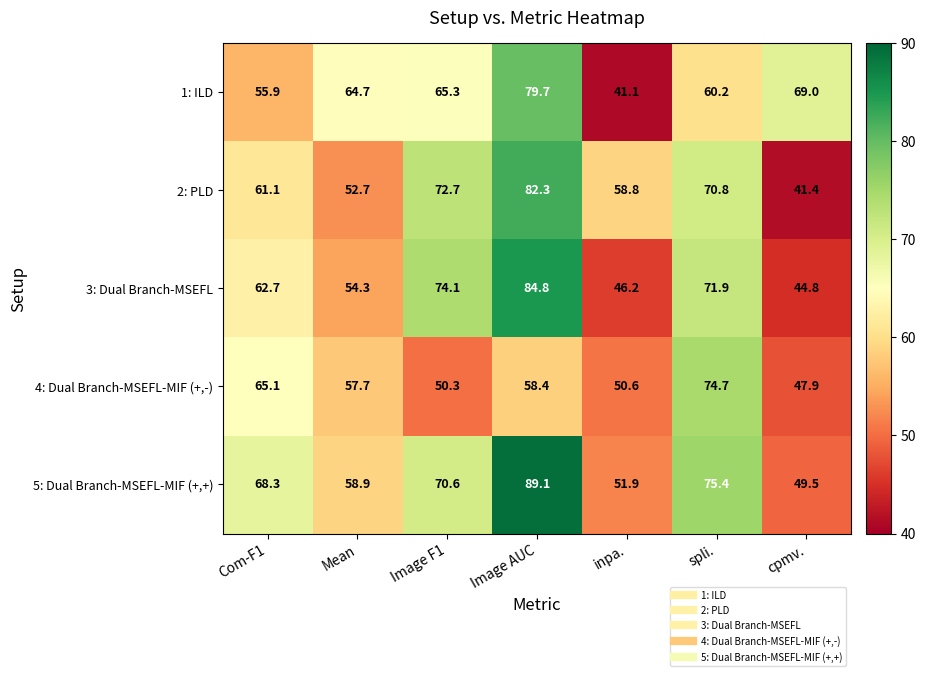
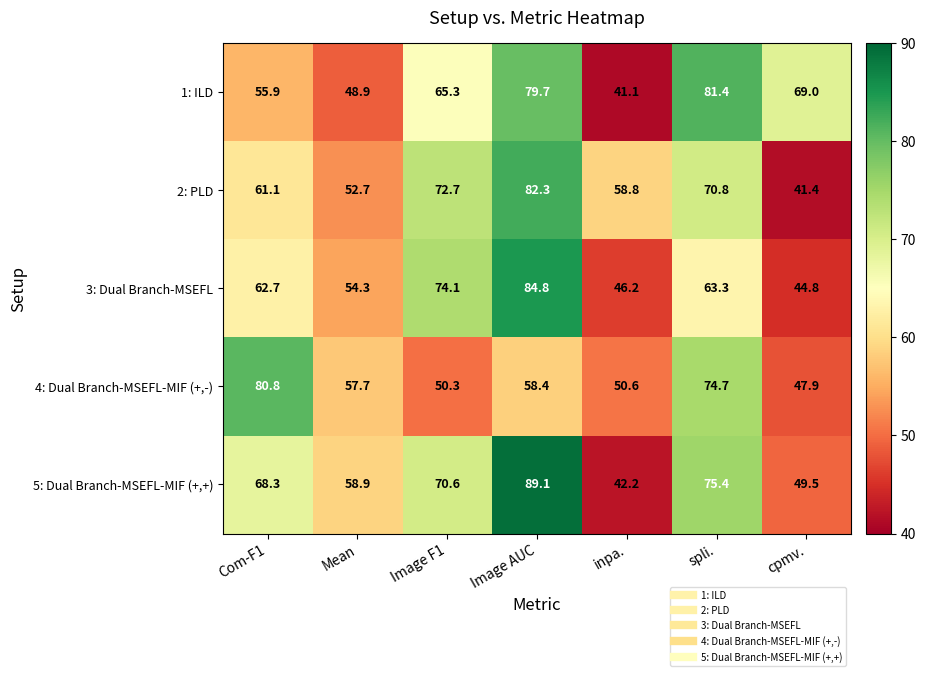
  {
    "1: ILD": {
      "Com-F1": 55.9,
-     "Mean": 64.7,
+     "Mean": 48.9,
      "Image F1": 65.3,
      "Image AUC": 79.7,
      "inpa.": 41.1,
-     "spli.": 60.2,
+     "spli.": 81.4,
      "cpmv.": 69.0
    },
    "2: PLD": {
      "Com-F1": 61.1,
      "Mean": 52.7,
      "Image F1": 72.7,
      "Image AUC": 82.3,
      "inpa.": 58.8,
      "spli.": 70.8,
      "cpmv.": 41.4
    },
    "3: Dual Branch-MSEFL": {
      "Com-F1": 62.7,
      "Mean": 54.3,
      "Image F1": 74.1,
      "Image AUC": 84.8,
      "inpa.": 46.2,
-     "spli.": 71.9,
+     "spli.": 63.3,
      "cpmv.": 44.8
    },
    "4: Dual Branch-MSEFL-MIF (+,-)": {
-     "Com-F1": 65.1,
+     "Com-F1": 80.8,
      "Mean": 57.7,
      "Image F1": 50.3,
      "Image AUC": 58.4,
      "inpa.": 50.6,
      "spli.": 74.7,
      "cpmv.": 47.9
    },
    "5: Dual Branch-MSEFL-MIF (+,+)": {
      "Com-F1": 68.3,
      "Mean": 58.9,
      "Image F1": 70.6,
      "Image AUC": 89.1,
-     "inpa.": 51.9,
+     "inpa.": 42.2,
      "spli.": 75.4,
      "cpmv.": 49.5
    }
  }
